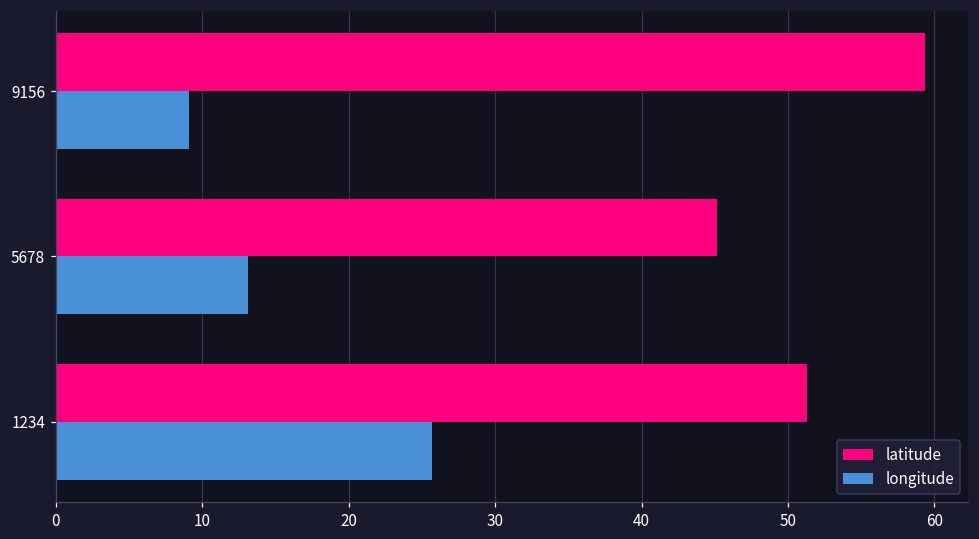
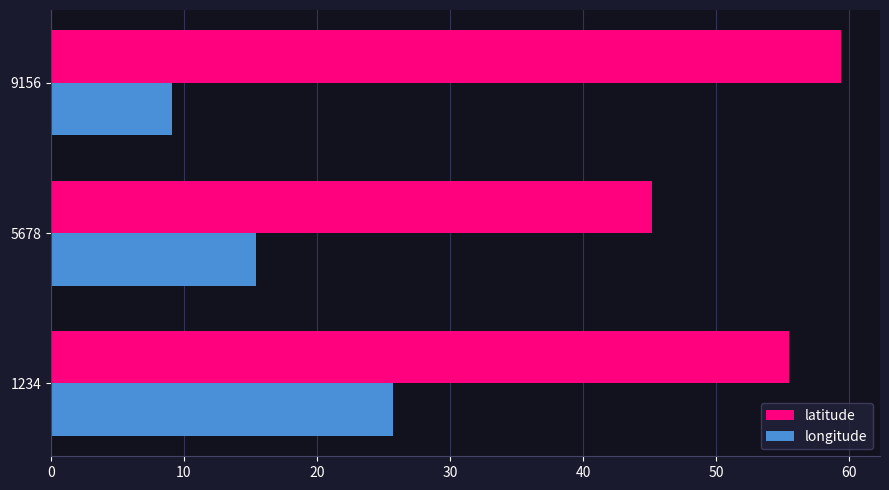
  {
    "latitude": {
      "9156": 59.3,
      "5678": 45.1,
-     "1234": 51.3
+     "1234": 55.5
    },
    "longitude": {
      "9156": 9.1,
-     "5678": 13.1,
+     "5678": 15.4,
      "1234": 25.7
    }
  }
